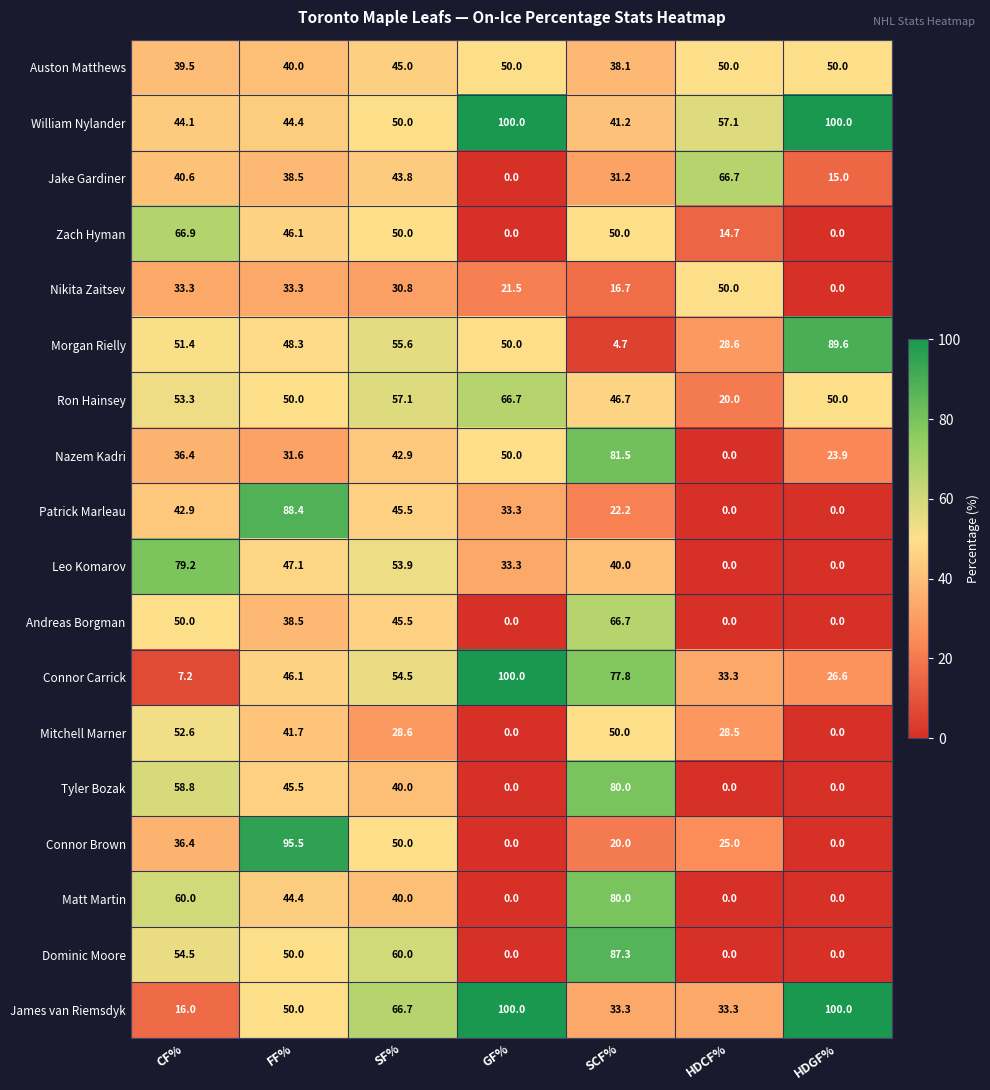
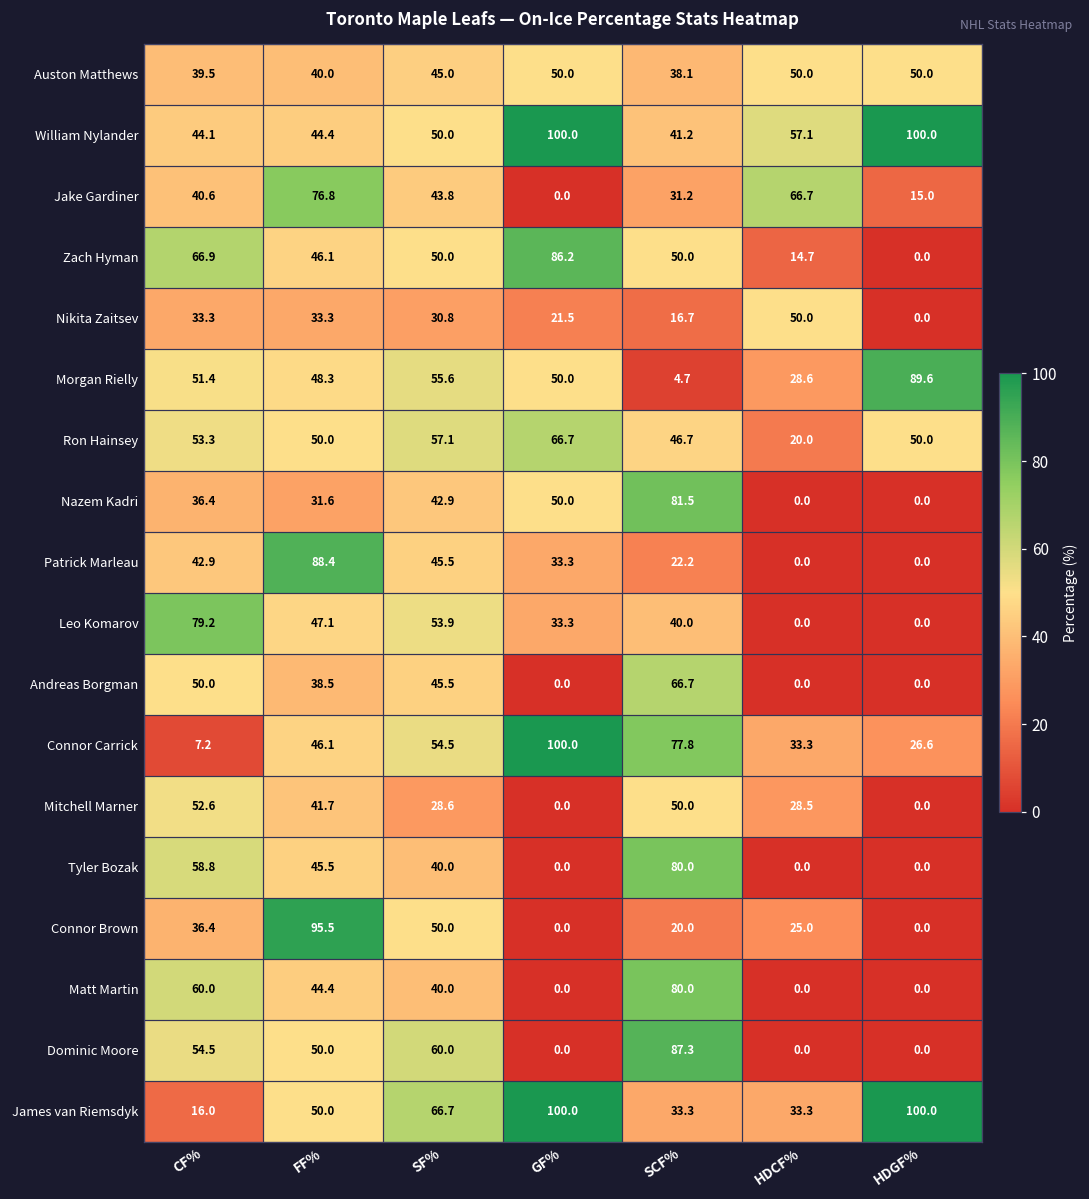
  {
    "Auston Matthews": {
      "CF%": 39.5,
      "FF%": 40.0,
      "SF%": 45.0,
      "GF%": 50.0,
      "SCF%": 38.1,
      "HDCF%": 50.0,
      "HDGF%": 50.0
    },
    "William Nylander": {
      "CF%": 44.1,
      "FF%": 44.4,
      "SF%": 50.0,
      "GF%": 100.0,
      "SCF%": 41.2,
      "HDCF%": 57.1,
      "HDGF%": 100.0
    },
    "Jake Gardiner": {
      "CF%": 40.6,
-     "FF%": 38.5,
+     "FF%": 76.8,
      "SF%": 43.8,
      "GF%": 0.0,
      "SCF%": 31.2,
      "HDCF%": 66.7,
      "HDGF%": 15.0
    },
    "Zach Hyman": {
      "CF%": 66.9,
      "FF%": 46.1,
      "SF%": 50.0,
-     "GF%": 0.0,
+     "GF%": 86.2,
      "SCF%": 50.0,
      "HDCF%": 14.7,
      "HDGF%": 0.0
    },
    "Nikita Zaitsev": {
      "CF%": 33.3,
      "FF%": 33.3,
      "SF%": 30.8,
      "GF%": 21.5,
      "SCF%": 16.7,
      "HDCF%": 50.0,
      "HDGF%": 0.0
    },
    "Morgan Rielly": {
      "CF%": 51.4,
      "FF%": 48.3,
      "SF%": 55.6,
      "GF%": 50.0,
      "SCF%": 4.7,
      "HDCF%": 28.6,
      "HDGF%": 89.6
    },
    "Ron Hainsey": {
      "CF%": 53.3,
      "FF%": 50.0,
      "SF%": 57.1,
      "GF%": 66.7,
      "SCF%": 46.7,
      "HDCF%": 20.0,
      "HDGF%": 50.0
    },
    "Nazem Kadri": {
      "CF%": 36.4,
      "FF%": 31.6,
      "SF%": 42.9,
      "GF%": 50.0,
      "SCF%": 81.5,
      "HDCF%": 0.0,
-     "HDGF%": 23.9
+     "HDGF%": 0.0
    },
    "Patrick Marleau": {
      "CF%": 42.9,
      "FF%": 88.4,
      "SF%": 45.5,
      "GF%": 33.3,
      "SCF%": 22.2,
      "HDCF%": 0.0,
      "HDGF%": 0.0
    },
    "Leo Komarov": {
      "CF%": 79.2,
      "FF%": 47.1,
      "SF%": 53.9,
      "GF%": 33.3,
      "SCF%": 40.0,
      "HDCF%": 0.0,
      "HDGF%": 0.0
    },
    "Andreas Borgman": {
      "CF%": 50.0,
      "FF%": 38.5,
      "SF%": 45.5,
      "GF%": 0.0,
      "SCF%": 66.7,
      "HDCF%": 0.0,
      "HDGF%": 0.0
    },
    "Connor Carrick": {
      "CF%": 7.2,
      "FF%": 46.1,
      "SF%": 54.5,
      "GF%": 100.0,
      "SCF%": 77.8,
      "HDCF%": 33.3,
      "HDGF%": 26.6
    },
    "Mitchell Marner": {
      "CF%": 52.6,
      "FF%": 41.7,
      "SF%": 28.6,
      "GF%": 0.0,
      "SCF%": 50.0,
      "HDCF%": 28.5,
      "HDGF%": 0.0
    },
    "Tyler Bozak": {
      "CF%": 58.8,
      "FF%": 45.5,
      "SF%": 40.0,
      "GF%": 0.0,
      "SCF%": 80.0,
      "HDCF%": 0.0,
      "HDGF%": 0.0
    },
    "Connor Brown": {
      "CF%": 36.4,
      "FF%": 95.5,
      "SF%": 50.0,
      "GF%": 0.0,
      "SCF%": 20.0,
      "HDCF%": 25.0,
      "HDGF%": 0.0
    },
    "Matt Martin": {
      "CF%": 60.0,
      "FF%": 44.4,
      "SF%": 40.0,
      "GF%": 0.0,
      "SCF%": 80.0,
      "HDCF%": 0.0,
      "HDGF%": 0.0
    },
    "Dominic Moore": {
      "CF%": 54.5,
      "FF%": 50.0,
      "SF%": 60.0,
      "GF%": 0.0,
      "SCF%": 87.3,
      "HDCF%": 0.0,
      "HDGF%": 0.0
    },
    "James van Riemsdyk": {
      "CF%": 16.0,
      "FF%": 50.0,
      "SF%": 66.7,
      "GF%": 100.0,
      "SCF%": 33.3,
      "HDCF%": 33.3,
      "HDGF%": 100.0
    }
  }
